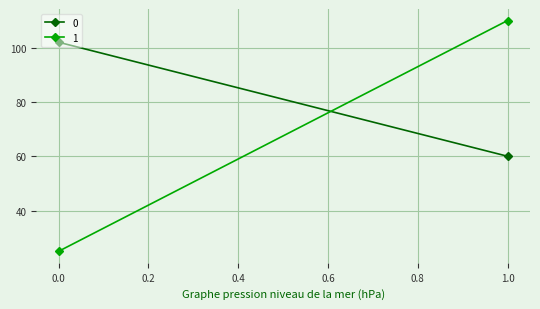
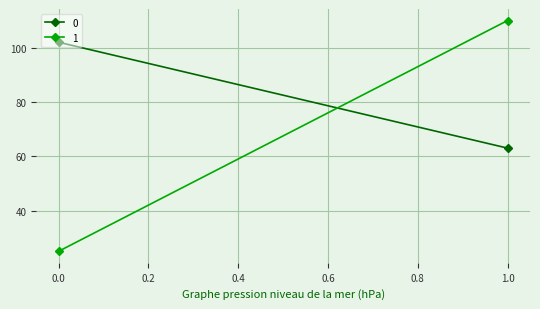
  {
    "0": {
-     "1.0": 60
+     "1.0": 63
    },
    "1": {
      "0.0": 25,
      "1.0": 110
    }
  }
